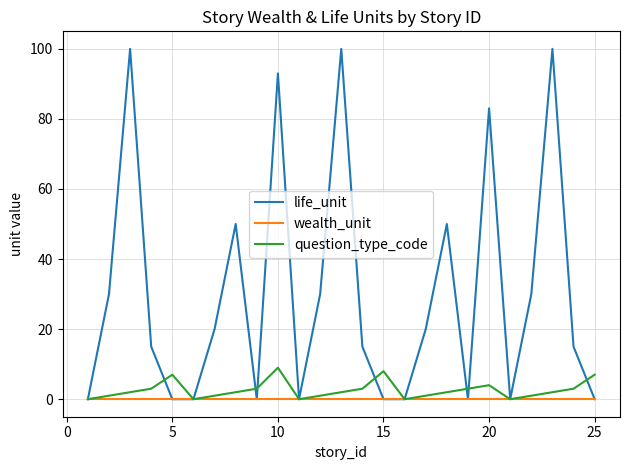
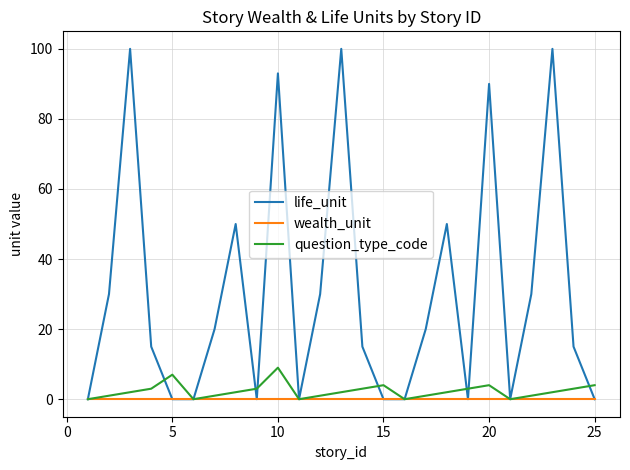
  {
    "life_unit": {
      "10": 93,
-     "20": 83
+     "20": 90
    },
    "wealth_unit": {
      "10": 0,
      "20": 0
    },
    "question_type_code": {
      "5": 7,
      "10": 9,
-     "15": 8,
+     "15": 4,
      "20": 4,
-     "25": 7
+     "25": 4
    }
  }
